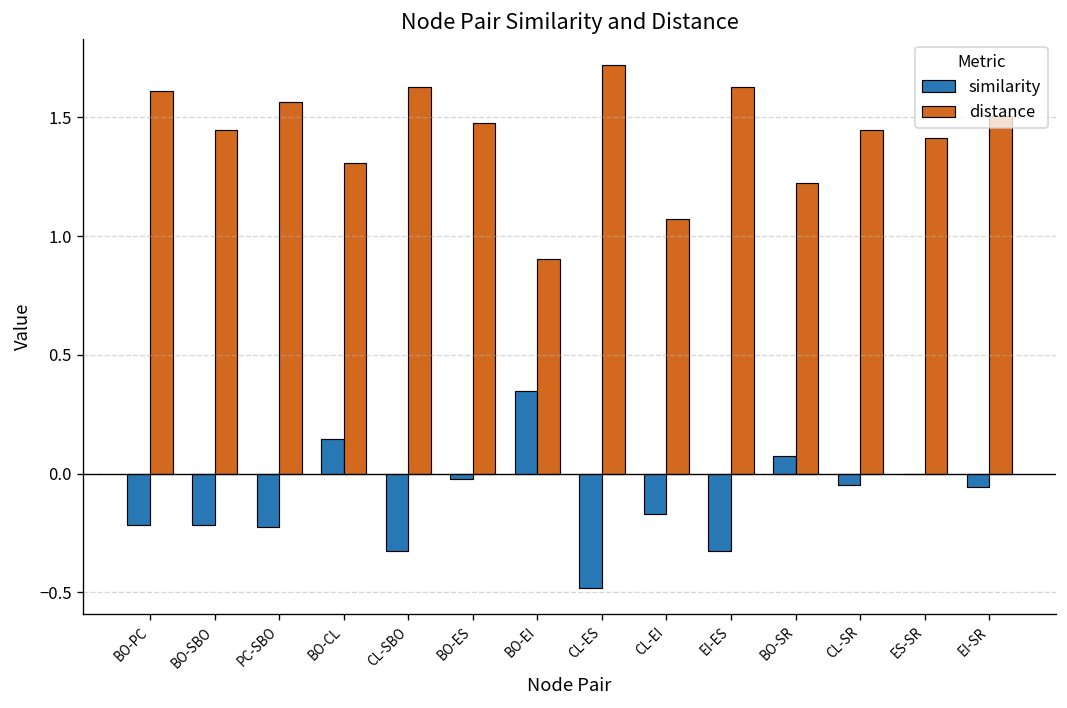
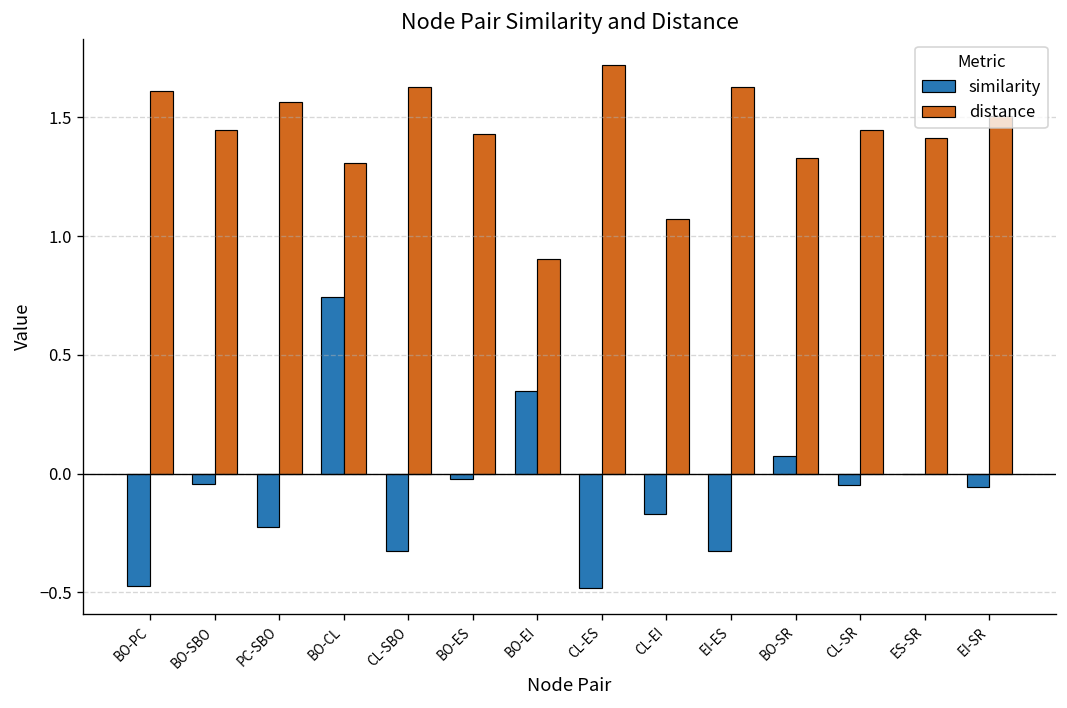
  {
    "similarity": {
-     "BO-PC": -0.22,
-     "BO-SBO": -0.21,
+     "BO-PC": -0.47,
+     "BO-SBO": -0.04,
      "PC-SBO": -0.23,
-     "BO-CL": 0.15,
+     "BO-CL": 0.74,
      "CL-SBO": -0.33,
      "BO-ES": -0.02,
      "BO-EI": 0.35,
      "CL-ES": -0.48,
      "CL-EI": -0.17,
      "EI-ES": -0.32,
      "BO-SR": 0.07,
      "CL-SR": -0.05,
      "EI-SR": -0.06
    },
    "distance": {
      "BO-PC": 1.61,
      "BO-SBO": 1.44,
      "PC-SBO": 1.57,
      "BO-CL": 1.31,
      "CL-SBO": 1.63,
-     "BO-ES": 1.48,
+     "BO-ES": 1.43,
      "BO-EI": 0.90,
      "CL-ES": 1.72,
      "CL-EI": 1.07,
      "EI-ES": 1.63,
-     "BO-SR": 1.22,
+     "BO-SR": 1.33,
      "CL-SR": 1.45,
      "ES-SR": 1.41
    }
  }
